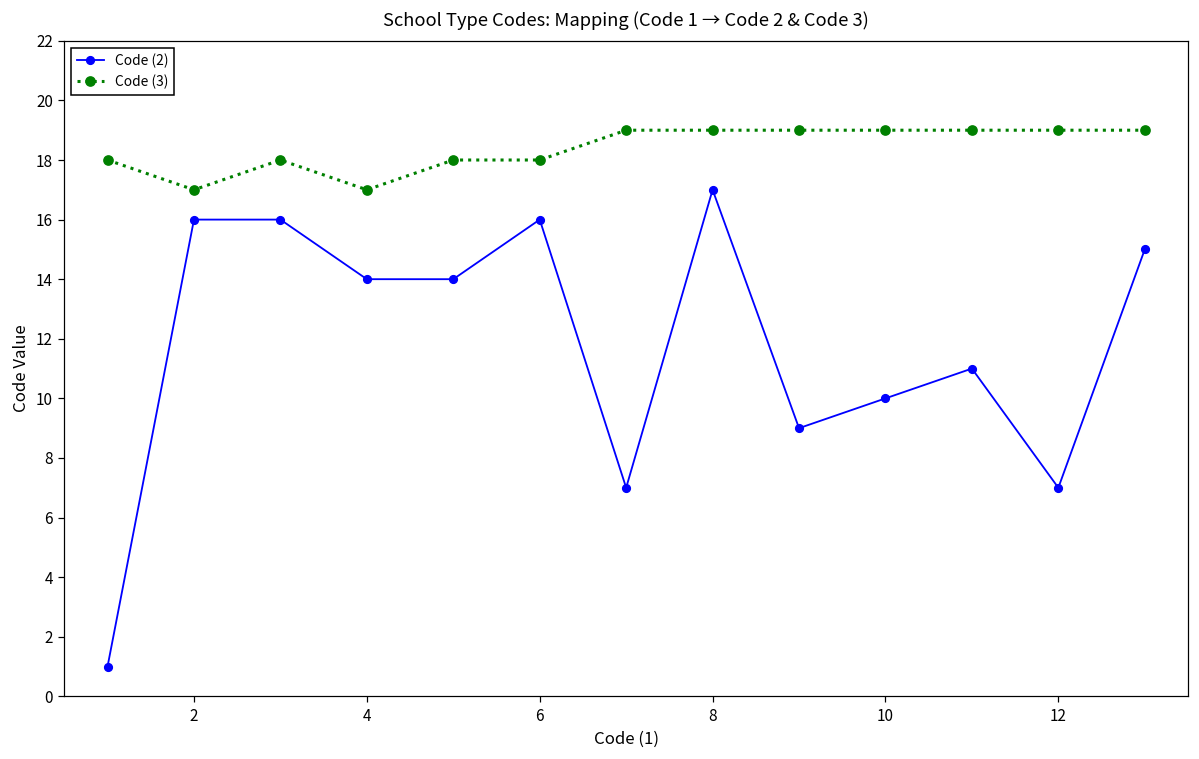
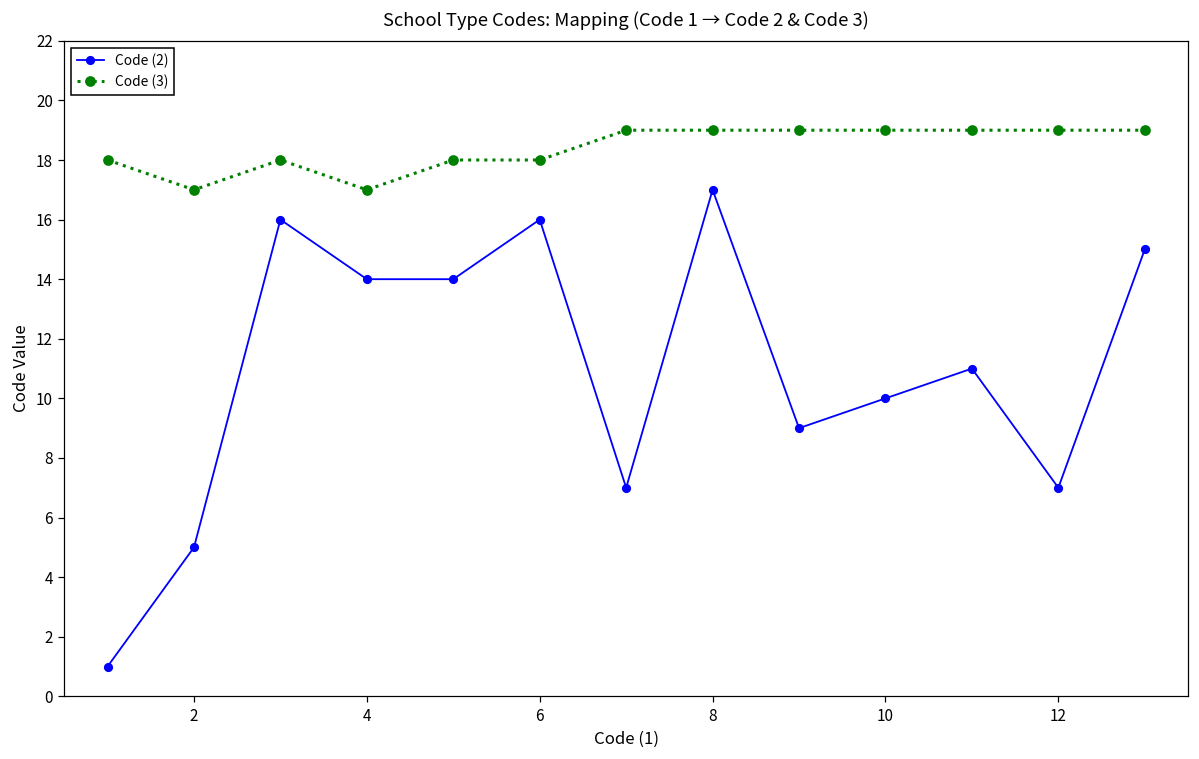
  {
    "Code (2)": {
-     "2": 16,
+     "2": 5,
      "4": 14,
      "6": 16,
      "8": 17,
      "10": 10,
      "12": 7
    },
    "Code (3)": {
      "2": 17,
      "4": 17,
      "6": 18,
      "8": 19,
      "10": 19,
      "12": 19
    }
  }
